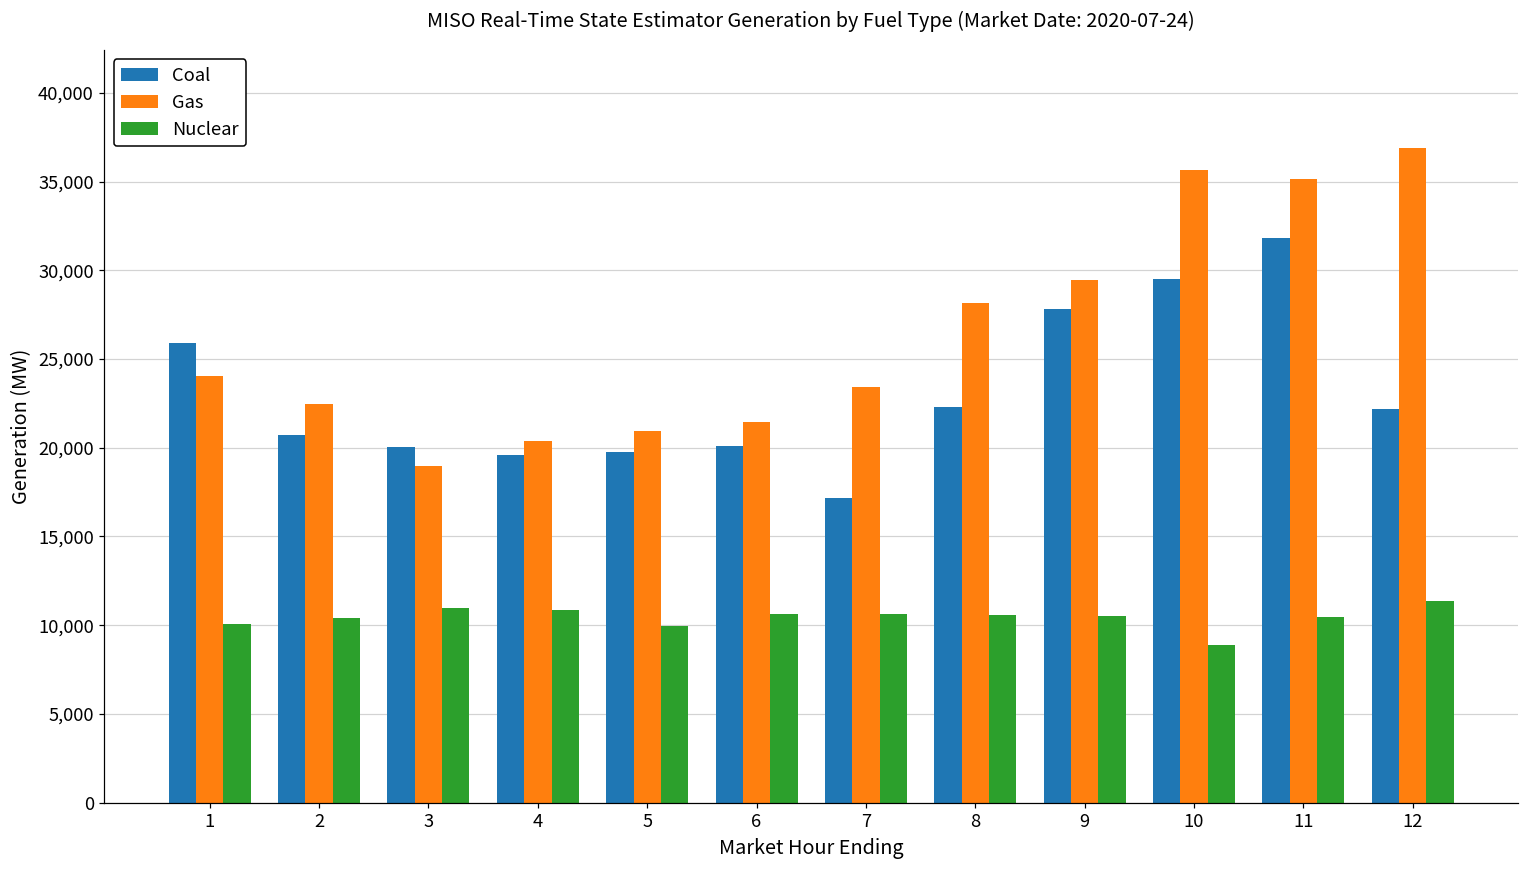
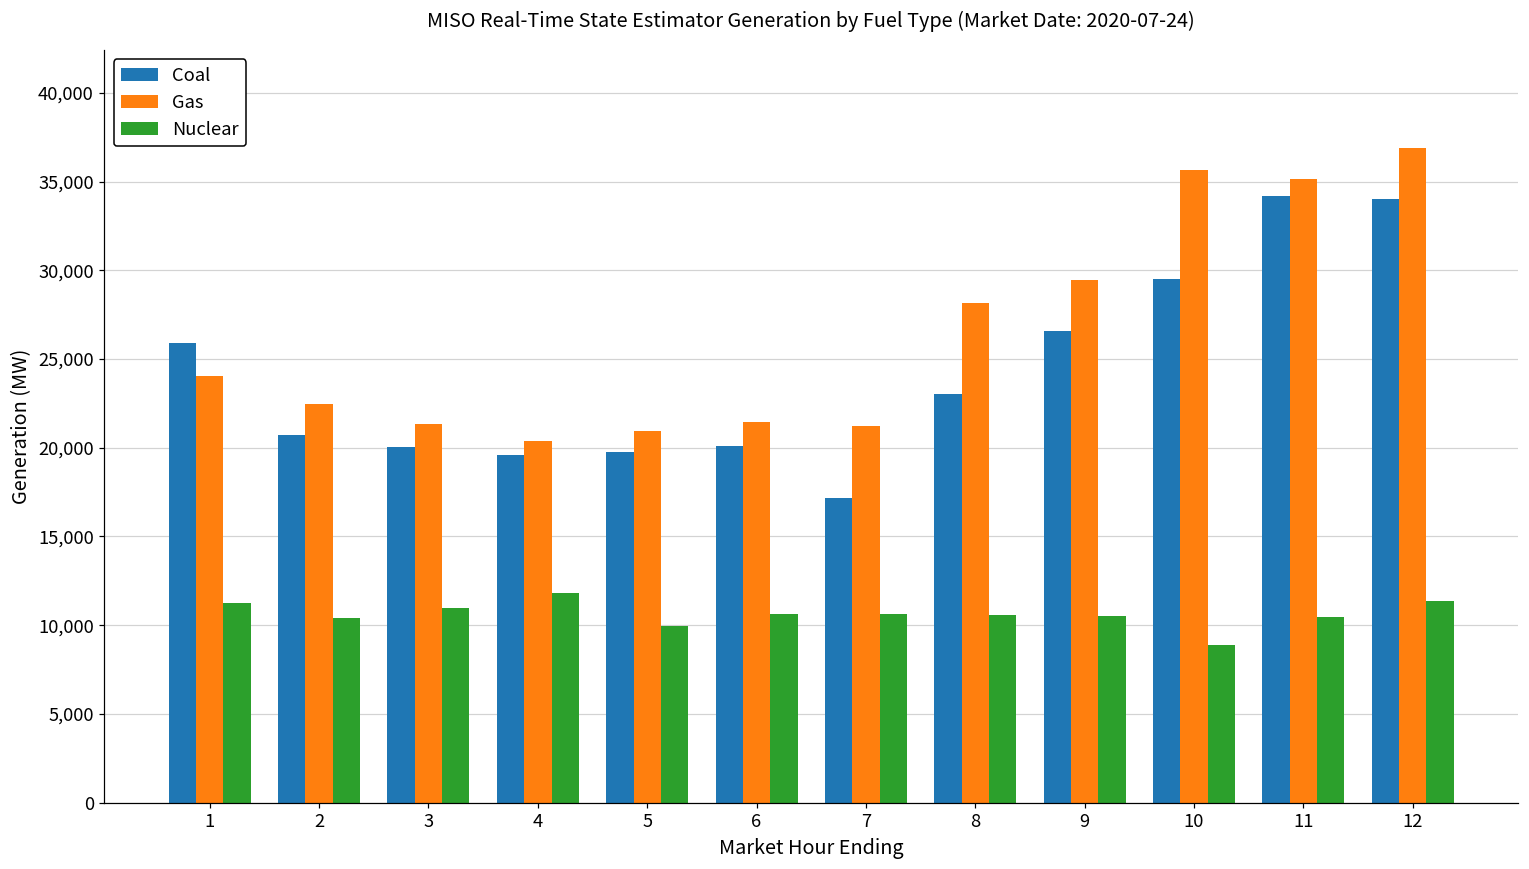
  {
    "Coal": {
      "1": "25,900",
      "2": "20,700",
      "3": "20,000",
      "4": "19,600",
      "5": "19,700",
      "6": "20,100",
      "7": "17,200",
-     "8": "22,300",
-     "9": "27,800",
+     "8": "23,000",
+     "9": "26,600",
      "10": "29,500",
-     "11": "31,800",
-     "12": "22,200"
+     "11": "34,200",
+     "12": "34,000"
    },
    "Gas": {
      "1": "24,000",
      "2": "22,500",
-     "3": "19,000",
+     "3": "21,300",
      "4": "20,400",
      "5": "21,000",
      "6": "21,500",
-     "7": "23,400",
+     "7": "21,200",
      "8": "28,200",
      "9": "29,500",
      "10": "35,700",
      "11": "35,100",
      "12": "36,900"
    },
    "Nuclear": {
-     "1": "10,100",
+     "1": "11,300",
      "2": "10,400",
      "3": "11,000",
-     "4": "10,800",
+     "4": "11,800",
      "5": "9,900",
      "6": "10,600",
      "7": "10,600",
      "8": "10,600",
      "9": "10,500",
      "10": "8,900",
      "11": "10,400",
      "12": "11,400"
    }
  }
